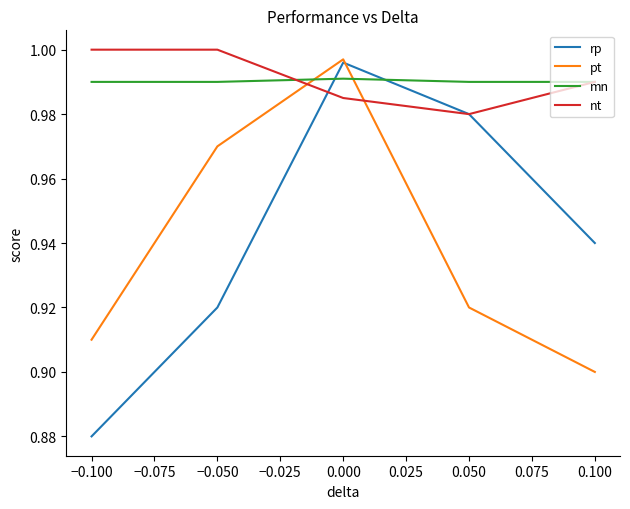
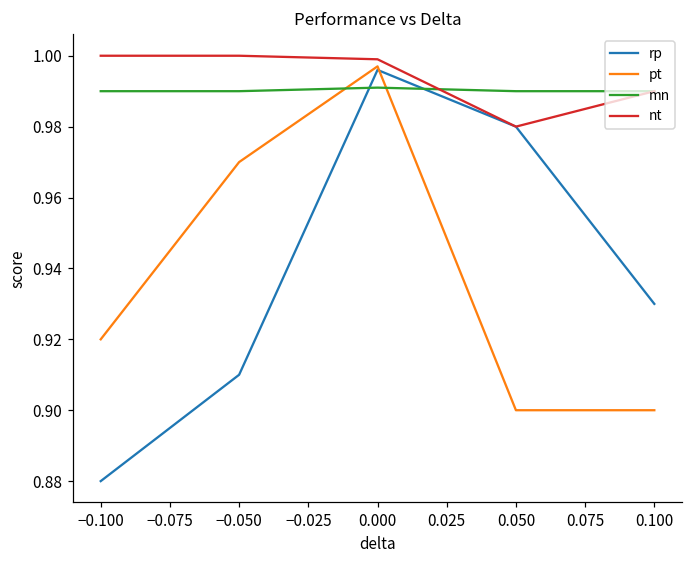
  {
    "rp": {
      "−0.100": 0.88,
-     "−0.050": 0.92,
+     "−0.050": 0.91,
      "0.000": 0.996,
-     "0.100": 0.94
+     "0.100": 0.93
    },
    "pt": {
-     "−0.100": 0.91,
+     "−0.100": 0.92,
      "−0.050": 0.97,
      "0.000": 0.997,
-     "0.050": 0.92,
+     "0.050": 0.90,
      "0.100": 0.90
    },
    "mn": {
      "−0.100": 0.990,
      "−0.050": 0.990,
      "0.000": 0.991,
      "0.050": 0.990
    },
    "nt": {
      "−0.100": 1.000,
      "−0.050": 1.000,
-     "0.000": 0.985
+     "0.000": 0.999
    }
  }
